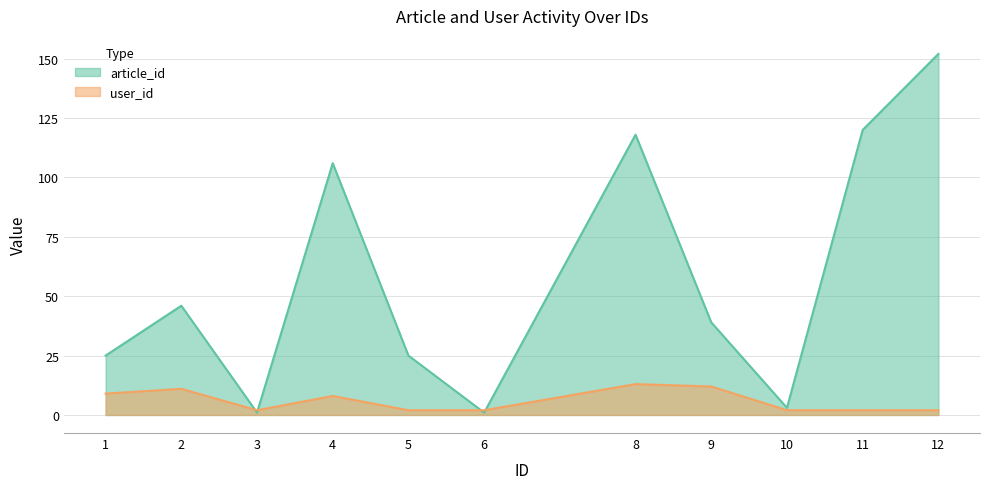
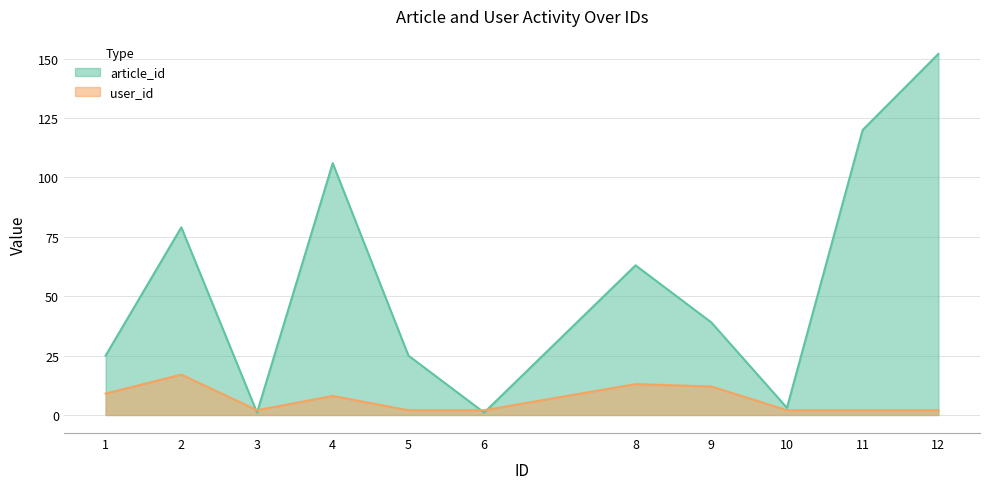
  {
    "article_id": {
      "1": 25,
-     "2": 46,
+     "2": 79,
      "4": 106,
      "5": 25,
-     "8": 118,
+     "8": 63,
      "9": 39,
      "11": 120,
      "12": 152
    },
    "user_id": {
      "1": 9,
-     "2": 11,
+     "2": 17,
      "4": 8,
      "5": 2,
      "8": 13,
      "9": 12,
      "11": 2,
      "12": 2
    }
  }
